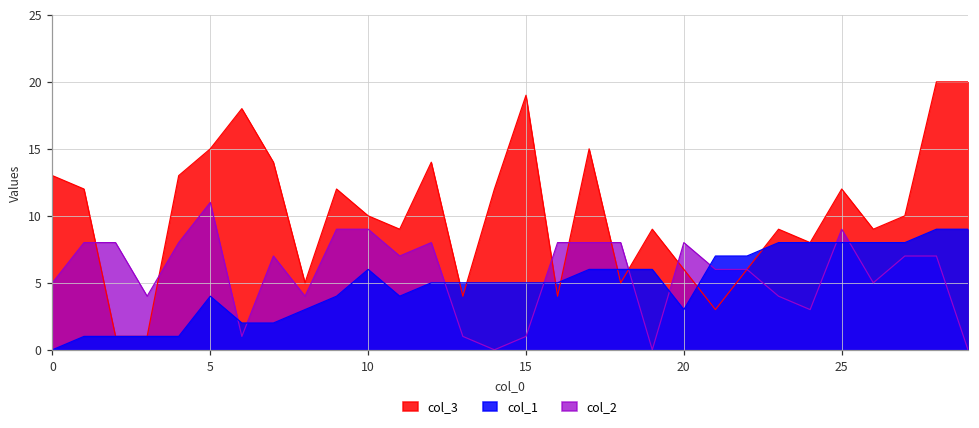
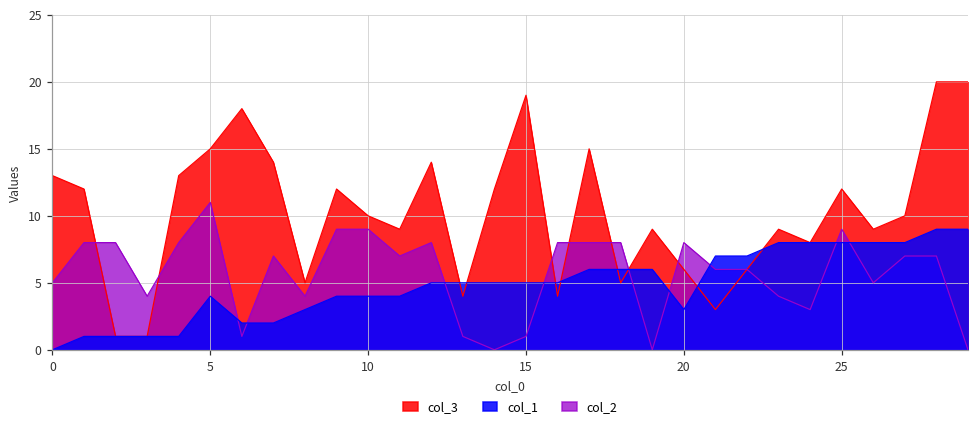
  {
    "col_3": {
      "0": 13,
      "5": 15,
      "10": 10,
      "15": 19,
      "20": 6,
      "25": 12
    },
    "col_2": {
      "0": 5,
      "5": 11,
      "10": 9,
      "15": 1,
      "20": 8,
      "25": 9
    },
    "col_1": {
      "0": 0,
      "5": 4,
-     "10": 6,
+     "10": 4,
      "15": 5,
      "20": 3,
      "25": 8
    }
  }
